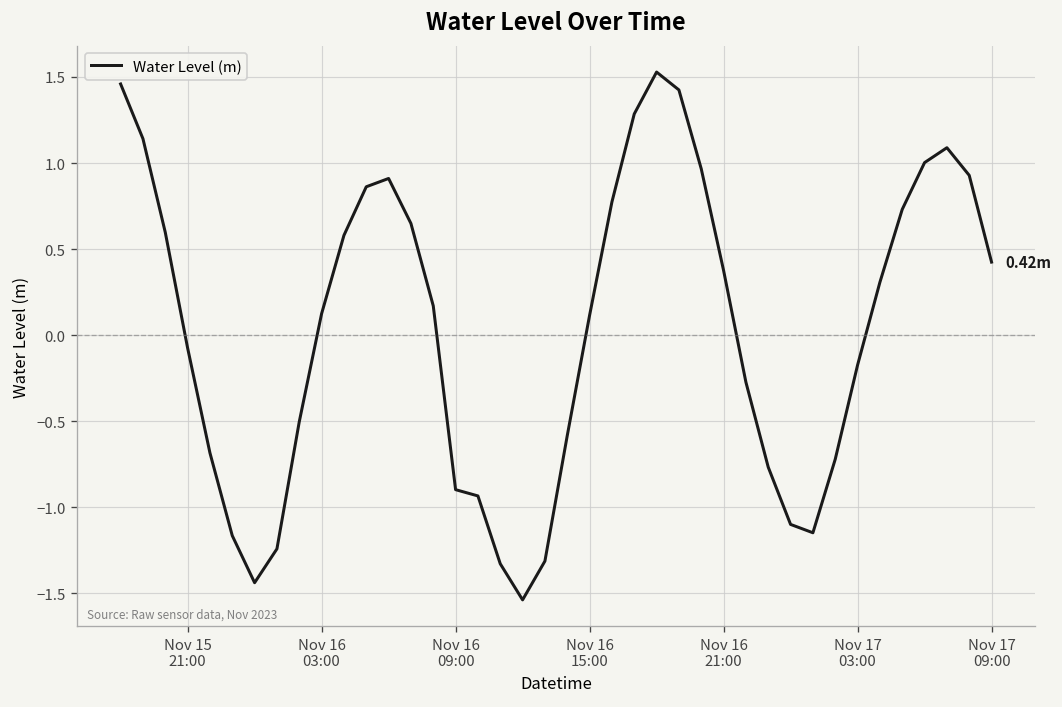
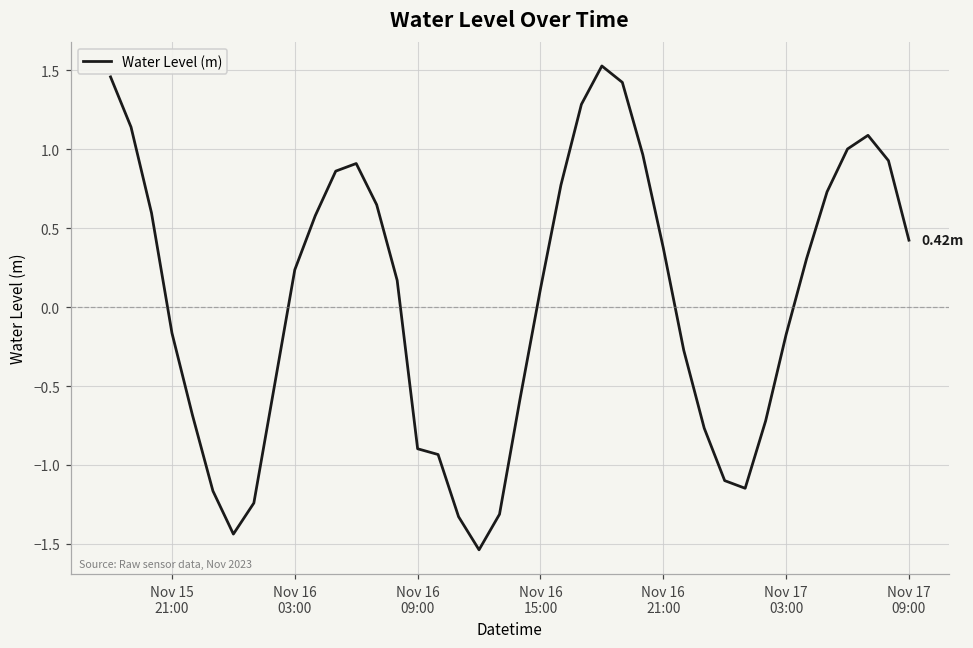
  {
-   "Nov 15 21:00": -0.07,
-   "Nov 16 03:00": 0.12,
+   "Nov 15 21:00": -0.16,
+   "Nov 16 03:00": 0.24,
    "Nov 16 09:00": -0.90,
    "Nov 16 15:00": 0.12,
    "Nov 16 21:00": 0.38,
    "Nov 17 03:00": -0.17
  }
